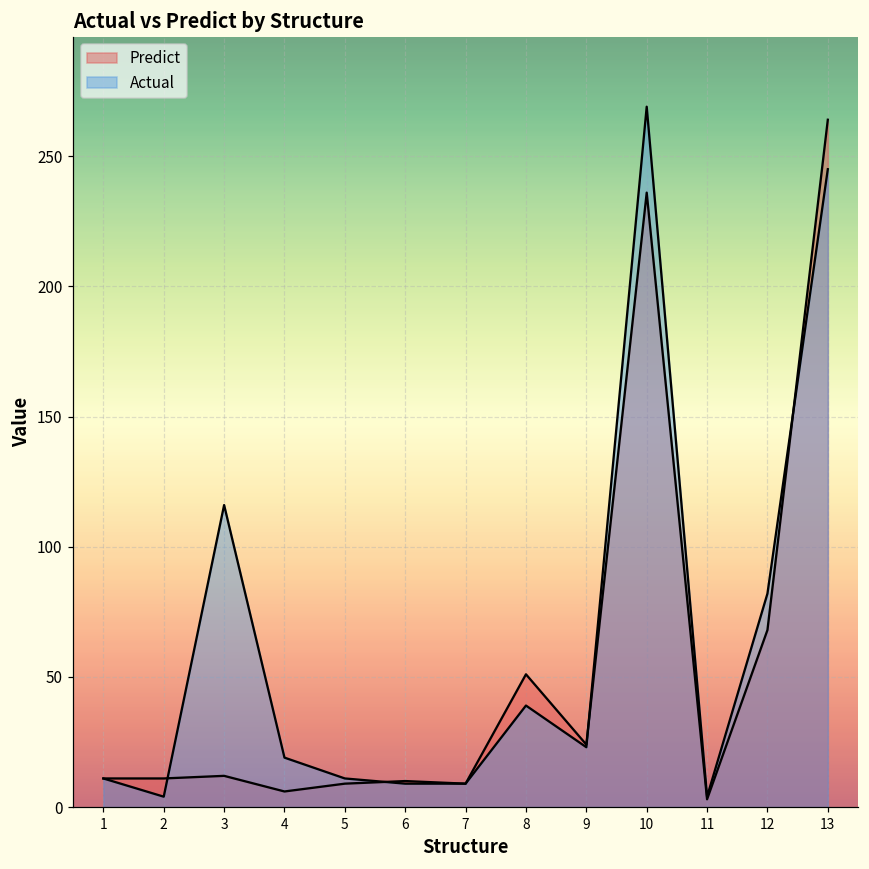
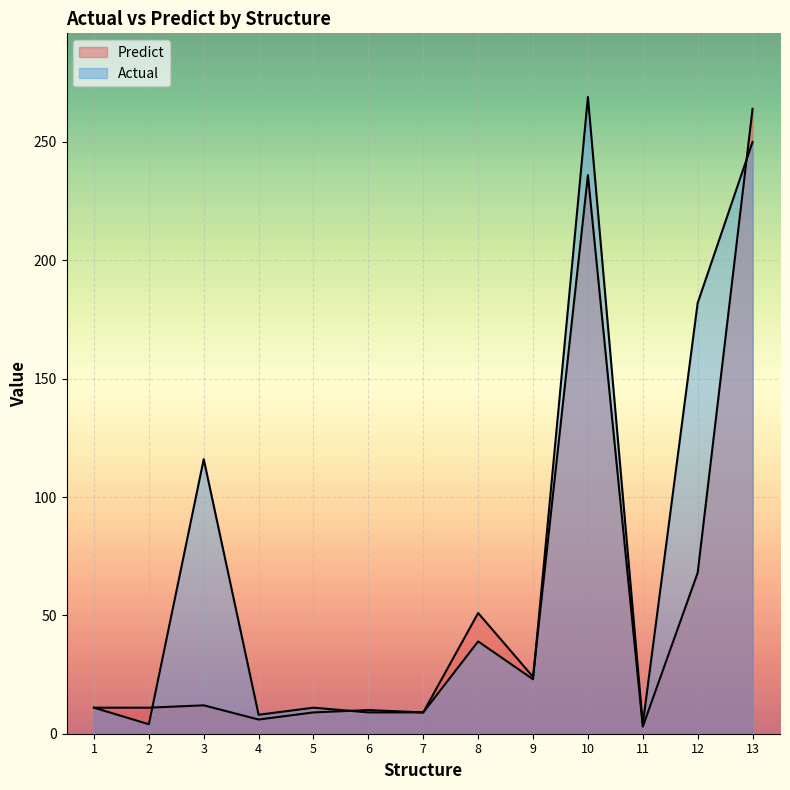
  {
    "Predict": {
      "2": 11,
      "3": 12,
      "4": 6,
      "5": 9,
      "8": 51,
      "10": 236,
      "12": 68,
      "13": 264
    },
    "Actual": {
      "2": 4,
      "3": 116,
-     "4": 19,
+     "4": 8,
      "5": 11,
      "8": 39,
      "10": 269,
-     "12": 82,
-     "13": 245
+     "12": 182,
+     "13": 250
    }
  }
